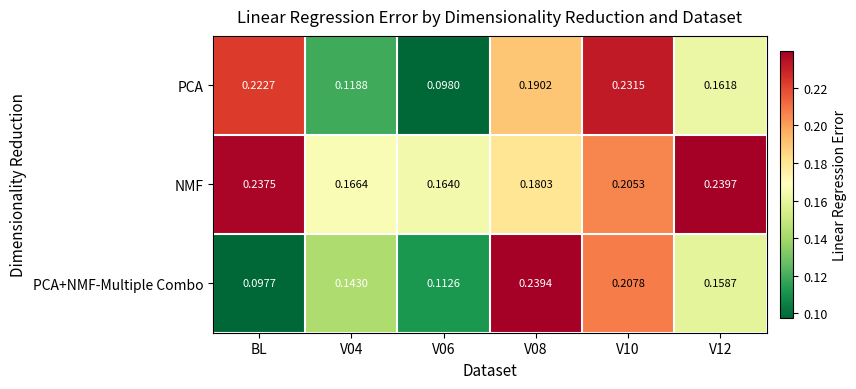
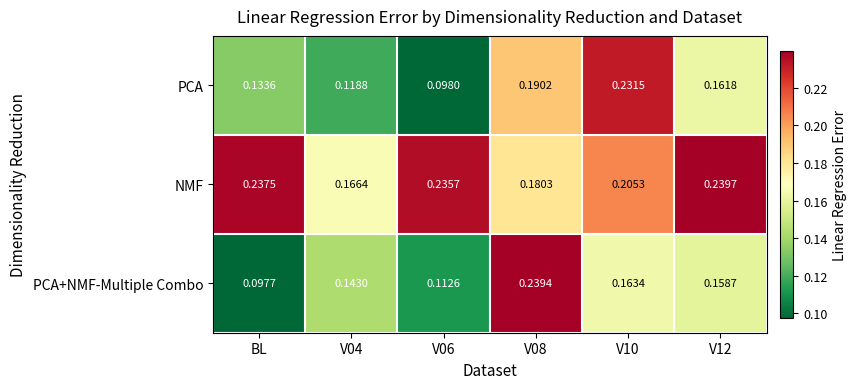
  {
    "PCA": {
-     "BL": 0.2227,
+     "BL": 0.1336,
      "V04": 0.1188,
      "V06": 0.0980,
      "V08": 0.1902,
      "V10": 0.2315,
      "V12": 0.1618
    },
    "NMF": {
      "BL": 0.2375,
      "V04": 0.1664,
-     "V06": 0.1640,
+     "V06": 0.2357,
      "V08": 0.1803,
      "V10": 0.2053,
      "V12": 0.2397
    },
    "PCA+NMF-Multiple Combo": {
      "BL": 0.0977,
      "V04": 0.1430,
      "V06": 0.1126,
      "V08": 0.2394,
-     "V10": 0.2078,
+     "V10": 0.1634,
      "V12": 0.1587
    }
  }
